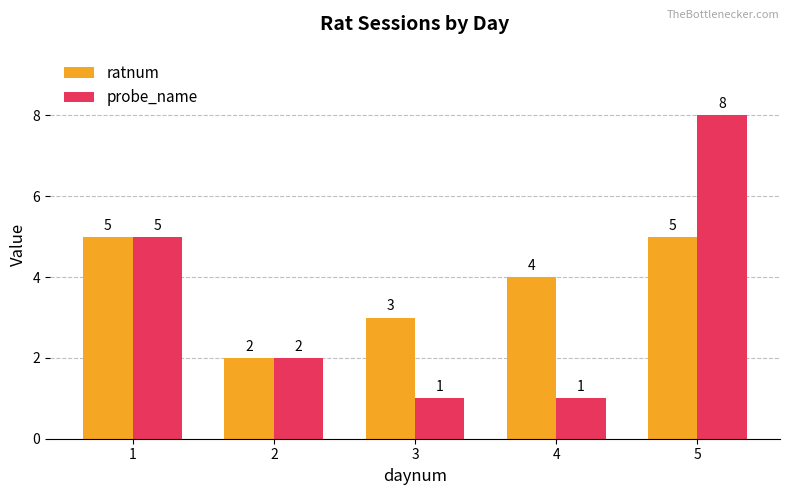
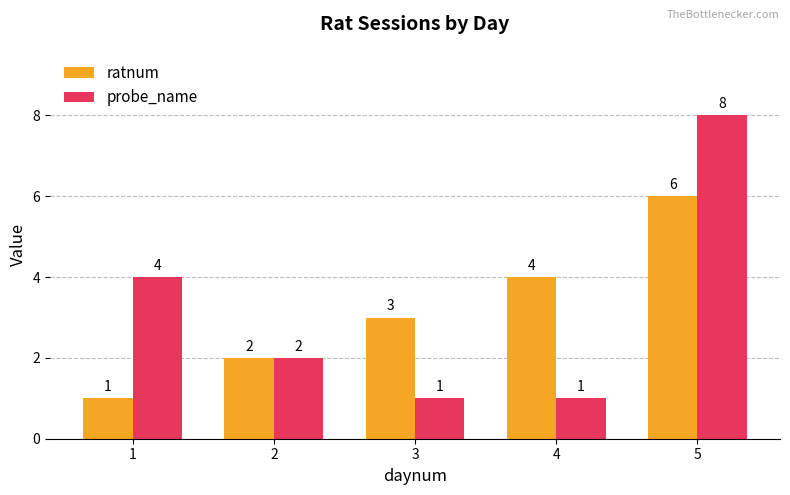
  {
    "ratnum": {
-     "1": 5,
+     "1": 1,
      "2": 2,
      "3": 3,
      "4": 4,
-     "5": 5
+     "5": 6
    },
    "probe_name": {
-     "1": 5,
+     "1": 4,
      "2": 2,
      "3": 1,
      "4": 1,
      "5": 8
    }
  }
